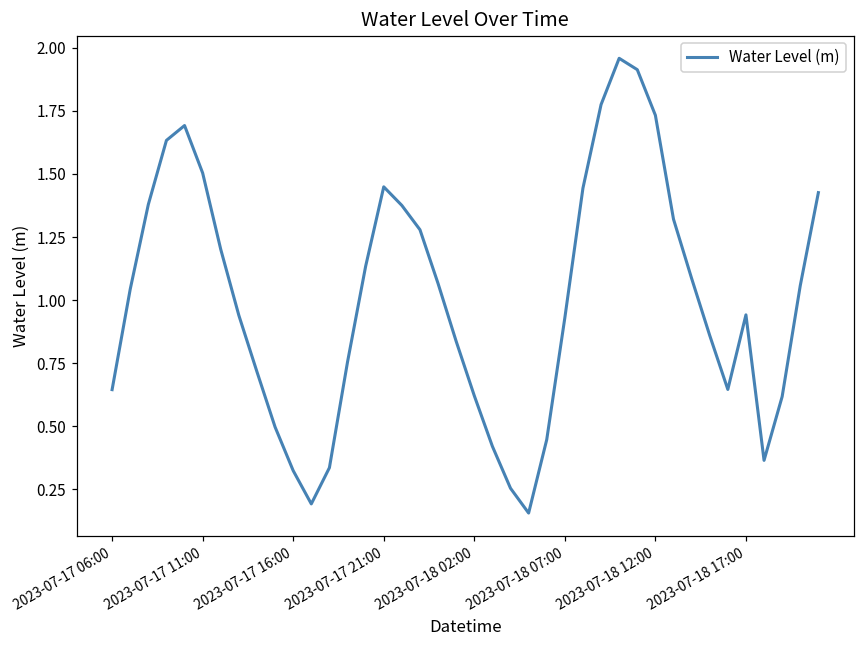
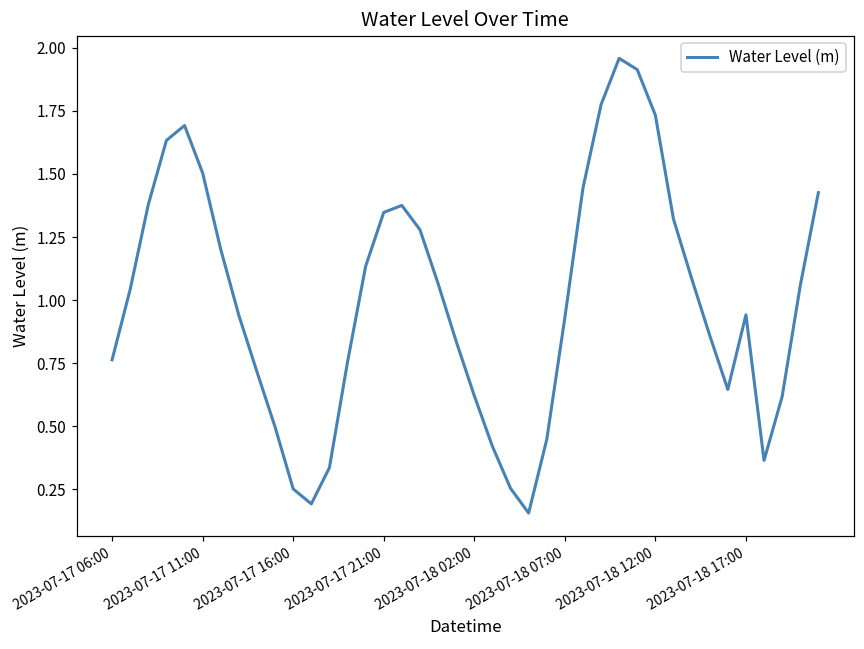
  {
-   "2023-07-17 06:00": 0.65,
+   "2023-07-17 06:00": 0.76,
    "2023-07-17 11:00": 1.50,
-   "2023-07-17 16:00": 0.32,
-   "2023-07-17 21:00": 1.45,
+   "2023-07-17 16:00": 0.25,
+   "2023-07-17 21:00": 1.35,
    "2023-07-18 02:00": 0.62,
    "2023-07-18 07:00": 0.93,
    "2023-07-18 12:00": 1.73,
    "2023-07-18 17:00": 0.94
  }
